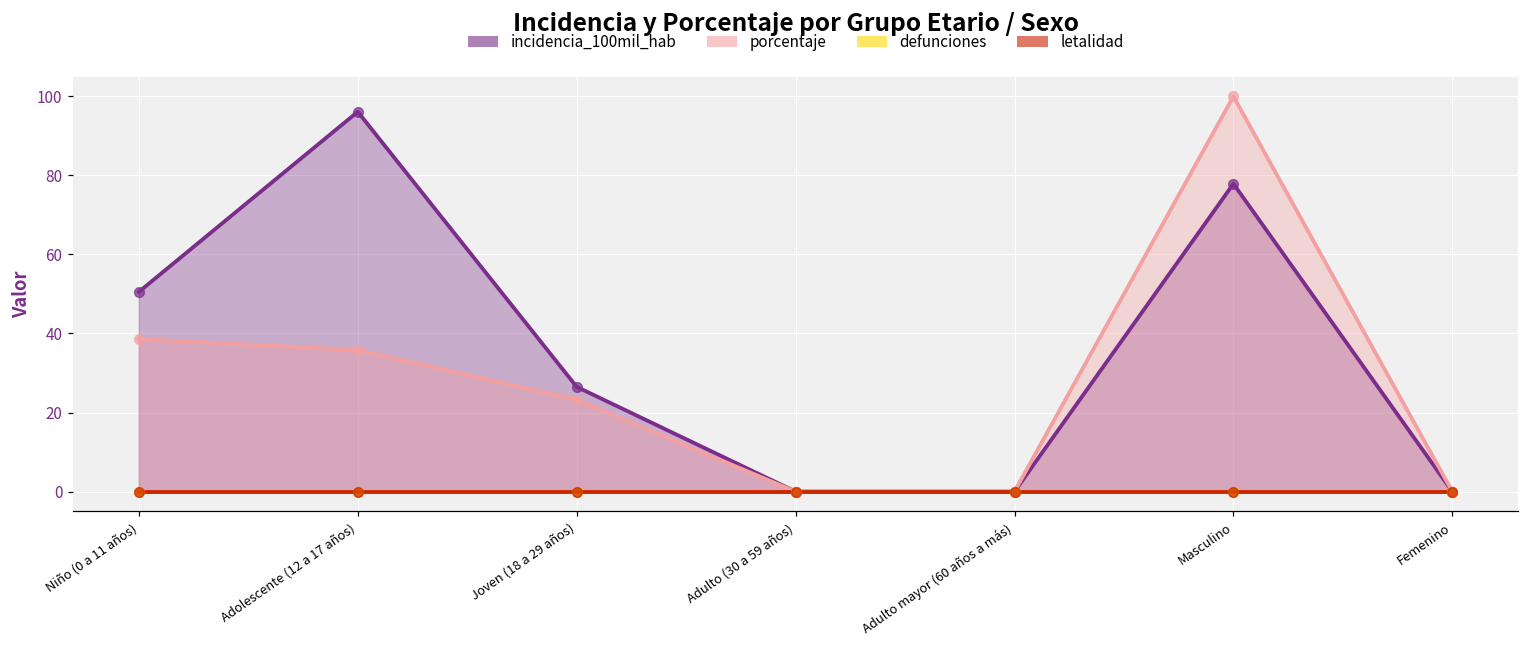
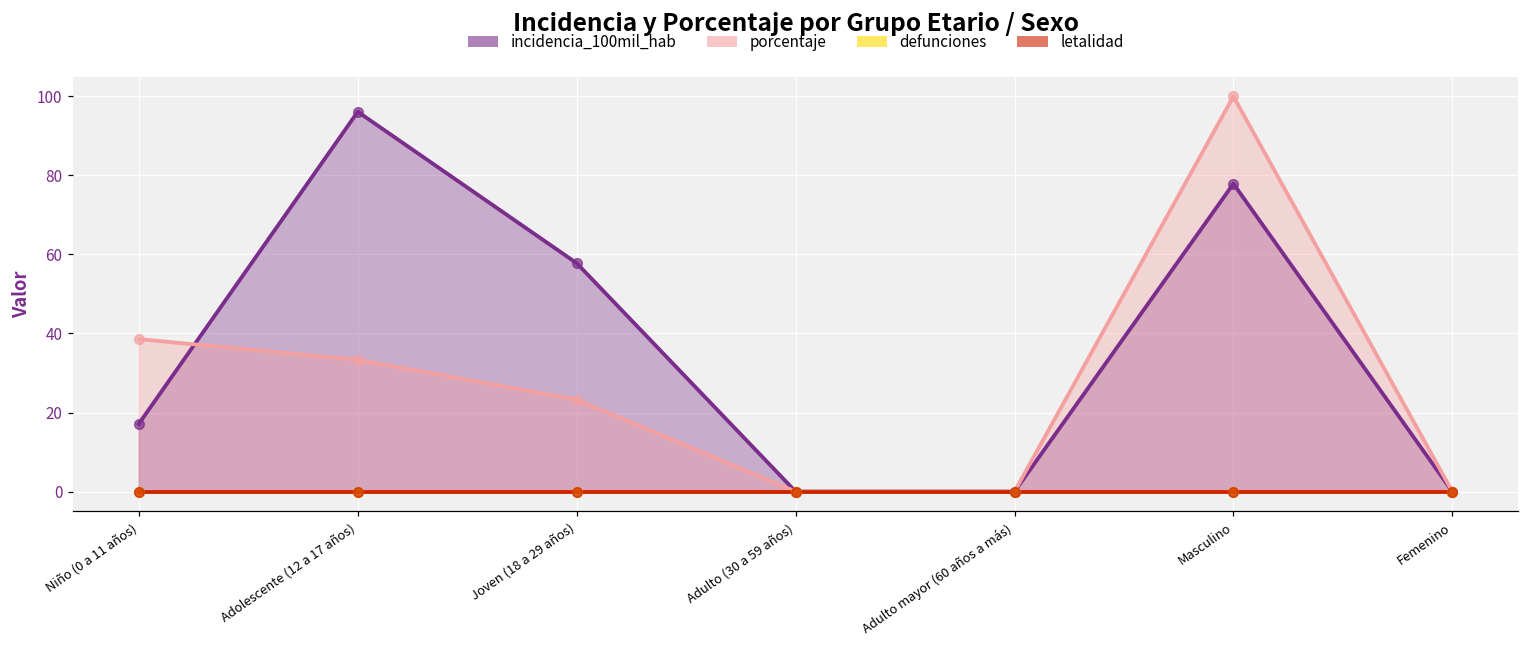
  {
    "incidencia_100mil_hab": {
-     "Niño (0 a 11 años)": 51,
+     "Niño (0 a 11 años)": 17,
      "Adolescente (12 a 17 años)": 96,
-     "Joven (18 a 29 años)": 27,
+     "Joven (18 a 29 años)": 58,
      "Masculino": 78
    },
    "porcentaje": {
      "Niño (0 a 11 años)": 39,
-     "Adolescente (12 a 17 años)": 36,
+     "Adolescente (12 a 17 años)": 33,
      "Joven (18 a 29 años)": 23,
      "Masculino": 100
    },
    "letalidad": {
      "Niño (0 a 11 años)": 0,
      "Adolescente (12 a 17 años)": 0,
      "Joven (18 a 29 años)": 0,
      "Masculino": 0
    }
  }
